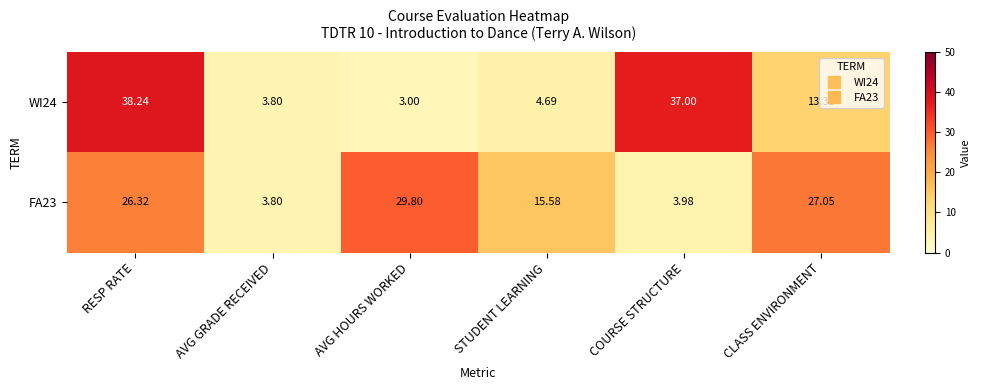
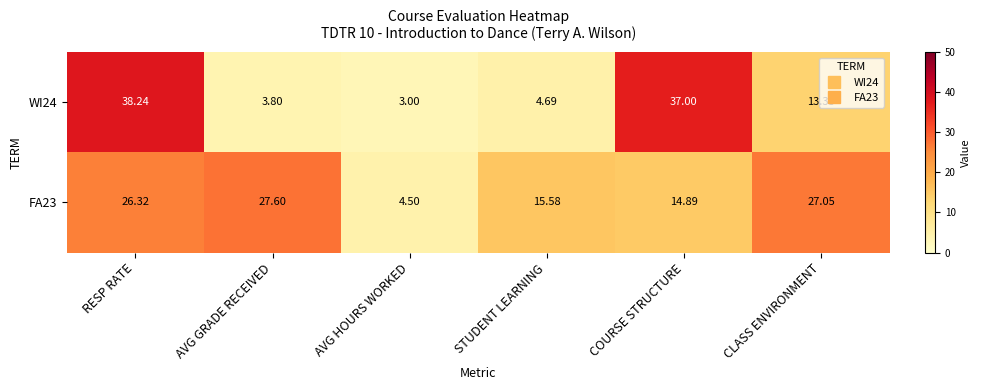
  {
    "WI24": {
      "RESP RATE": 38.24,
      "AVG GRADE RECEIVED": 3.80,
      "AVG HOURS WORKED": 3.00,
      "STUDENT LEARNING": 4.69,
      "COURSE STRUCTURE": 37.00
    },
    "FA23": {
      "RESP RATE": 26.32,
-     "AVG GRADE RECEIVED": 3.80,
-     "AVG HOURS WORKED": 29.80,
+     "AVG GRADE RECEIVED": 27.60,
+     "AVG HOURS WORKED": 4.50,
      "STUDENT LEARNING": 15.58,
-     "COURSE STRUCTURE": 3.98,
+     "COURSE STRUCTURE": 14.89,
      "CLASS ENVIRONMENT": 27.05
    }
  }
